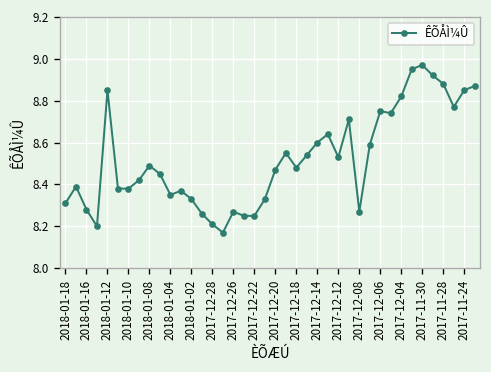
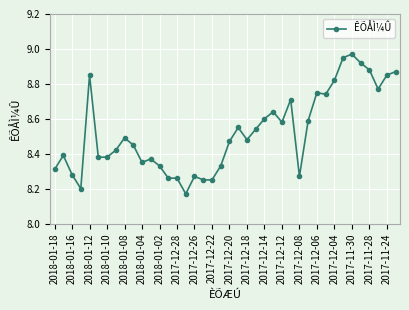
  {
    "2018-01-18": 8.31,
    "2018-01-16": 8.28,
    "2018-01-12": 8.85,
    "2018-01-10": 8.38,
    "2018-01-08": 8.49,
    "2018-01-04": 8.35,
    "2018-01-02": 8.33,
-   "2017-12-28": 8.21,
+   "2017-12-28": 8.26,
    "2017-12-26": 8.27,
    "2017-12-22": 8.25,
    "2017-12-20": 8.47,
    "2017-12-18": 8.48,
    "2017-12-14": 8.60,
-   "2017-12-12": 8.53,
+   "2017-12-12": 8.58,
    "2017-12-08": 8.27,
    "2017-12-06": 8.75,
    "2017-12-04": 8.82,
    "2017-11-30": 8.97,
    "2017-11-28": 8.88,
    "2017-11-24": 8.85
  }
